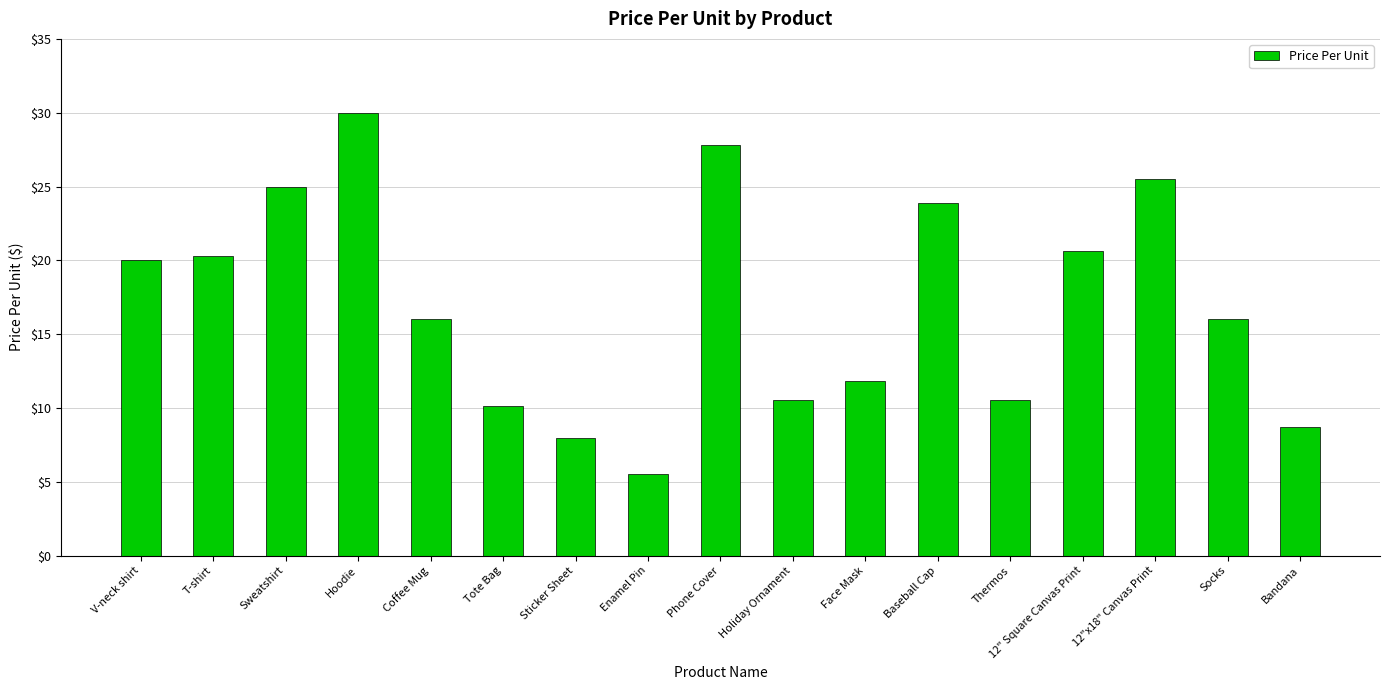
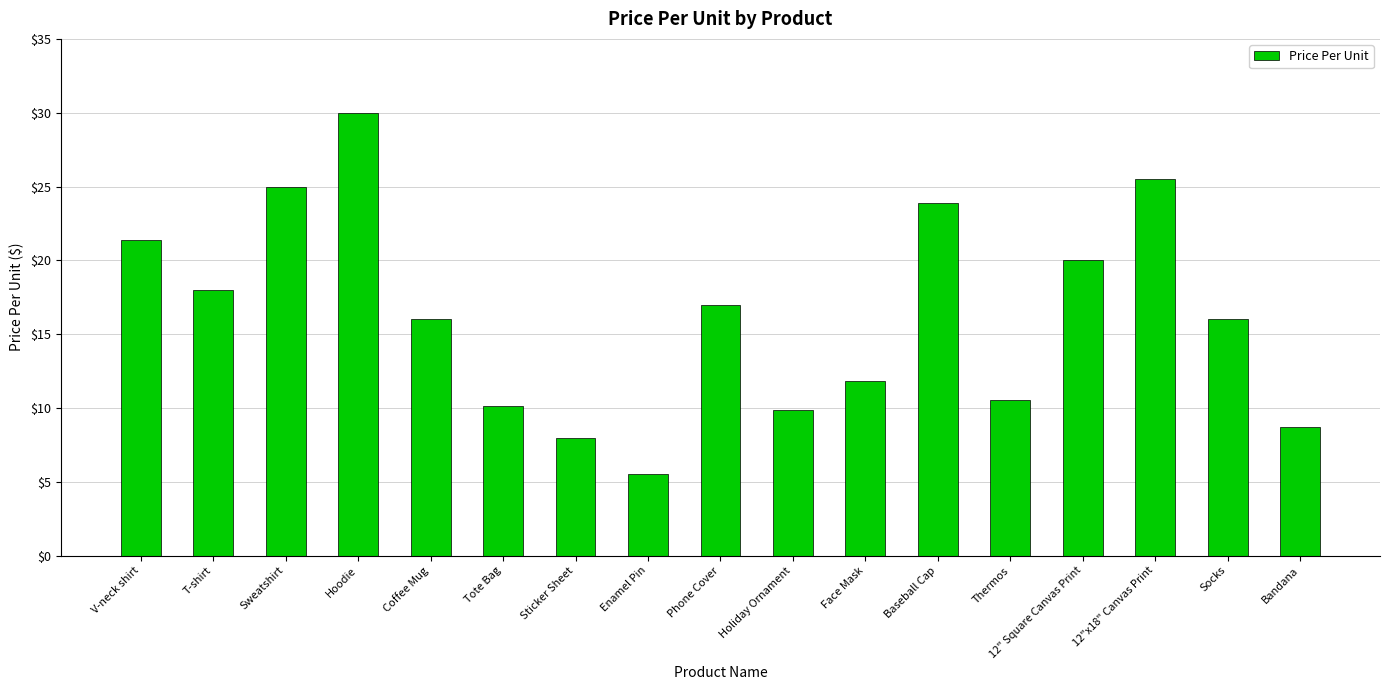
  {
-   "V-neck shirt": "$20.0",
-   "T-shirt": "$20.3",
+   "V-neck shirt": "$21.4",
+   "T-shirt": "$18.0",
    "Sweatshirt": "$25.0",
    "Hoodie": "$30.0",
    "Coffee Mug": "$16.0",
    "Tote Bag": "$10.1",
    "Sticker Sheet": "$8.0",
    "Enamel Pin": "$5.5",
-   "Phone Cover": "$27.8",
-   "Holiday Ornament": "$10.5",
+   "Phone Cover": "$17.0",
+   "Holiday Ornament": "$9.9",
    "Face Mask": "$11.8",
    "Baseball Cap": "$23.9",
    "Thermos": "$10.6",
-   "12\" Square Canvas Print": "$20.6",
+   "12\" Square Canvas Print": "$20.0",
    "12\"x18\" Canvas Print": "$25.5",
    "Socks": "$16.0",
    "Bandana": "$8.7"
  }
